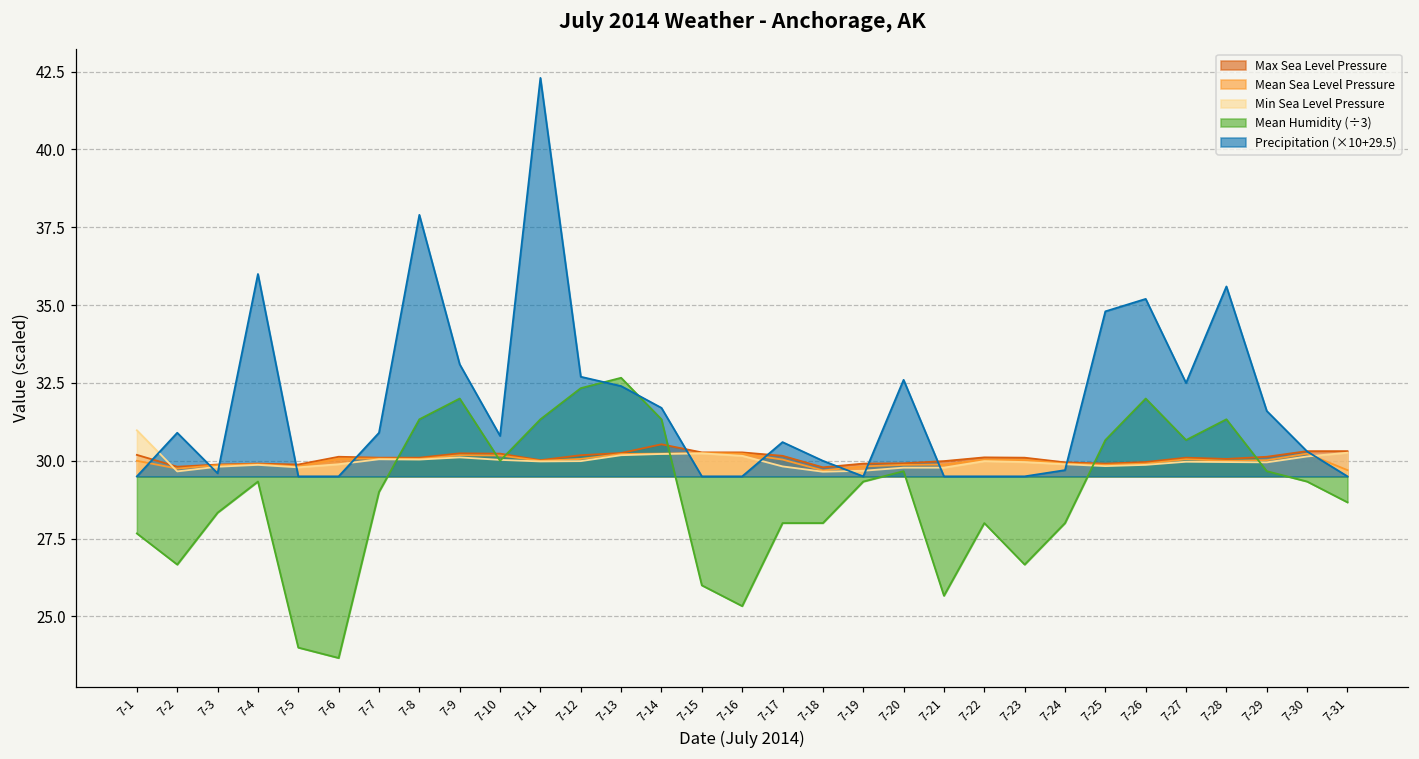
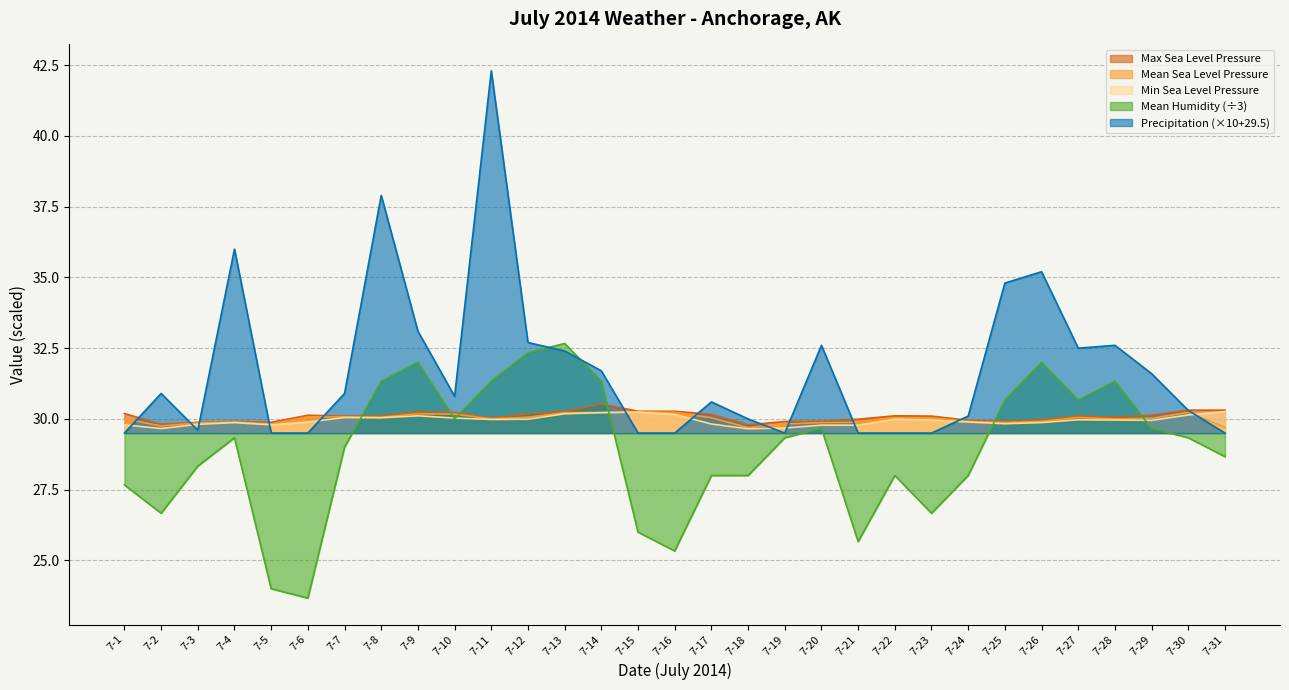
  {
    "Max Sea Level Pressure": {
      "7-1": 30.2,
      "7-12": 30.2,
      "7-14": 30.5,
      "7-17": 30.2,
      "7-18": 29.8,
      "7-21": 30.0,
      "7-29": 30.1
    },
    "Mean Sea Level Pressure": {
      "7-1": 30.0,
      "7-17": 30.0,
      "7-21": 29.9,
      "7-31": 29.7
    },
    "Min Sea Level Pressure": {
-     "7-1": 31.0,
+     "7-1": 29.8,
      "7-6": 29.9,
      "7-17": 29.8,
      "7-19": 29.7,
      "7-21": 29.8,
      "7-30": 30.1
    },
    "Precipitation (×10+29.5)": {
      "7-2": 30.9,
      "7-3": 29.6,
      "7-4": 36.0,
      "7-7": 30.9,
      "7-8": 37.9,
      "7-9": 33.1,
      "7-10": 30.8,
      "7-11": 42.3,
      "7-12": 32.7,
      "7-13": 32.4,
      "7-14": 31.7,
      "7-17": 30.6,
      "7-18": 30.0,
      "7-20": 32.6,
-     "7-24": 29.7,
+     "7-24": 30.1,
      "7-25": 34.8,
      "7-26": 35.2,
      "7-27": 32.5,
-     "7-28": 35.6,
+     "7-28": 32.6,
      "7-29": 31.6
    }
  }
